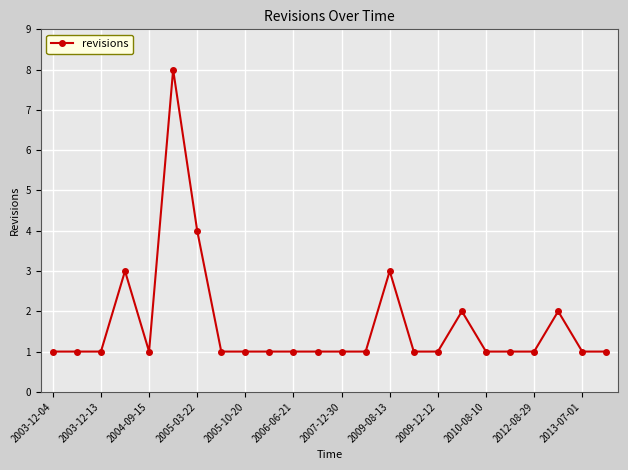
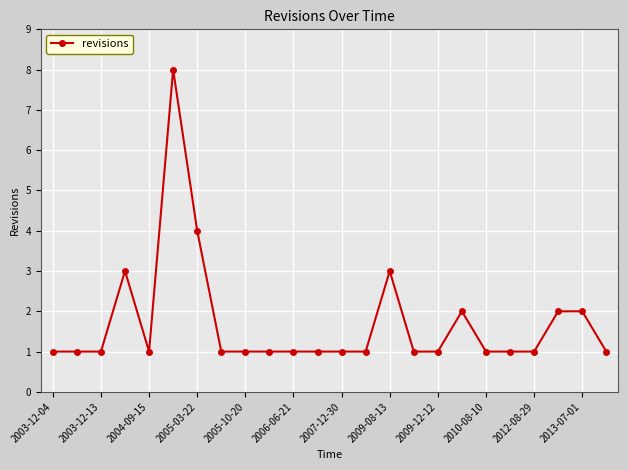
  {
    "2003-12-04": 1,
    "2003-12-13": 1,
    "2004-09-15": 1,
    "2005-03-22": 4,
    "2005-10-20": 1,
    "2006-06-21": 1,
    "2007-12-30": 1,
    "2009-08-13": 3,
    "2009-12-12": 1,
    "2010-08-10": 1,
    "2012-08-29": 1,
-   "2013-07-01": 1
+   "2013-07-01": 2
  }
